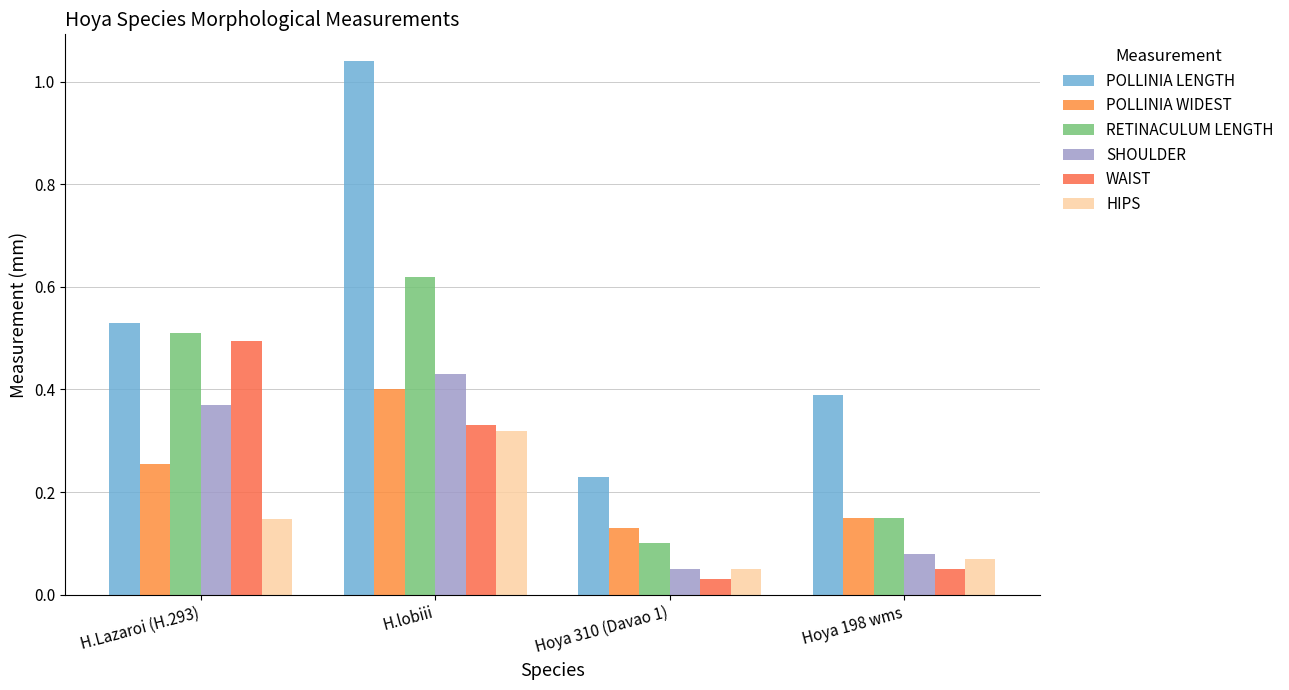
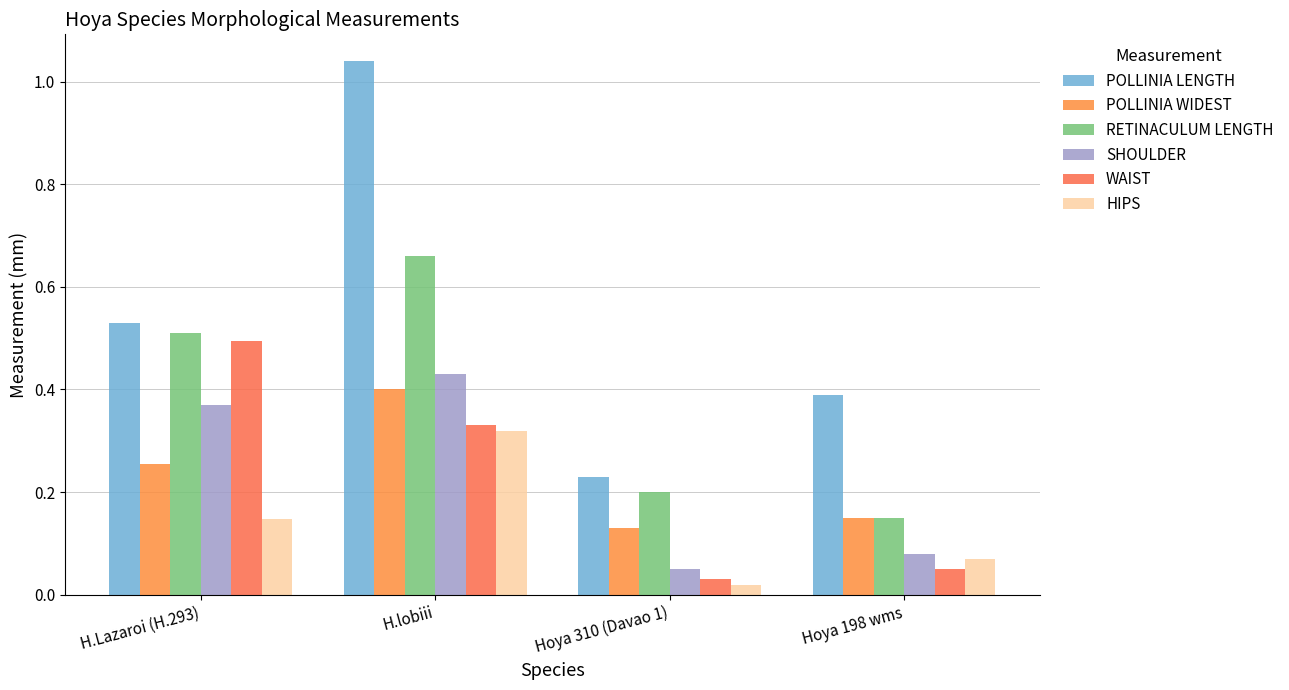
  {
    "RETINACULUM LENGTH": {
      "H.Lazaroi (H.293)": 0.51,
-     "H.lobiii": 0.62,
-     "Hoya 310 (Davao 1)": 0.1,
+     "H.lobiii": 0.66,
+     "Hoya 310 (Davao 1)": 0.2,
      "Hoya 198 wms": 0.15
    },
    "HIPS": {
      "H.Lazaroi (H.293)": 0.15,
      "H.lobiii": 0.32,
-     "Hoya 310 (Davao 1)": 0.05,
+     "Hoya 310 (Davao 1)": 0.02,
      "Hoya 198 wms": 0.07
    }
  }
